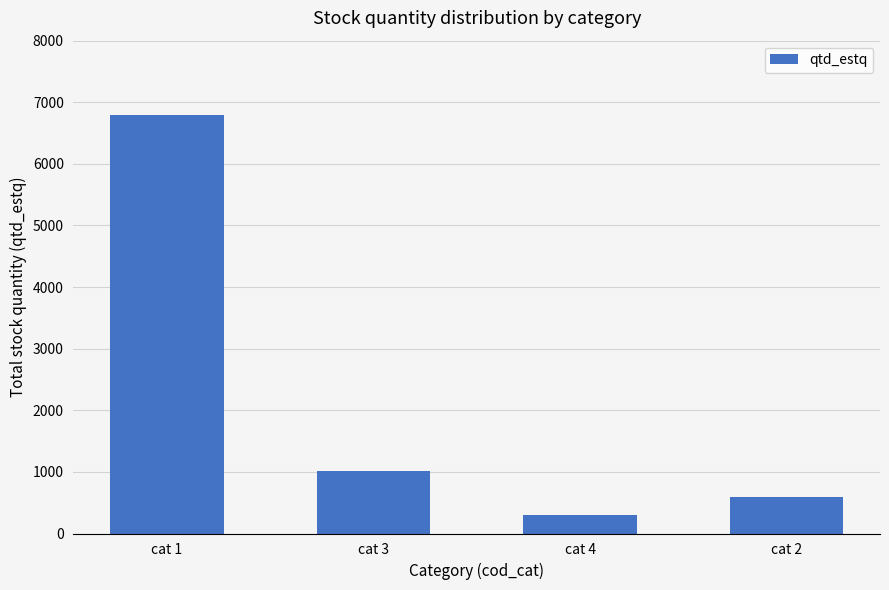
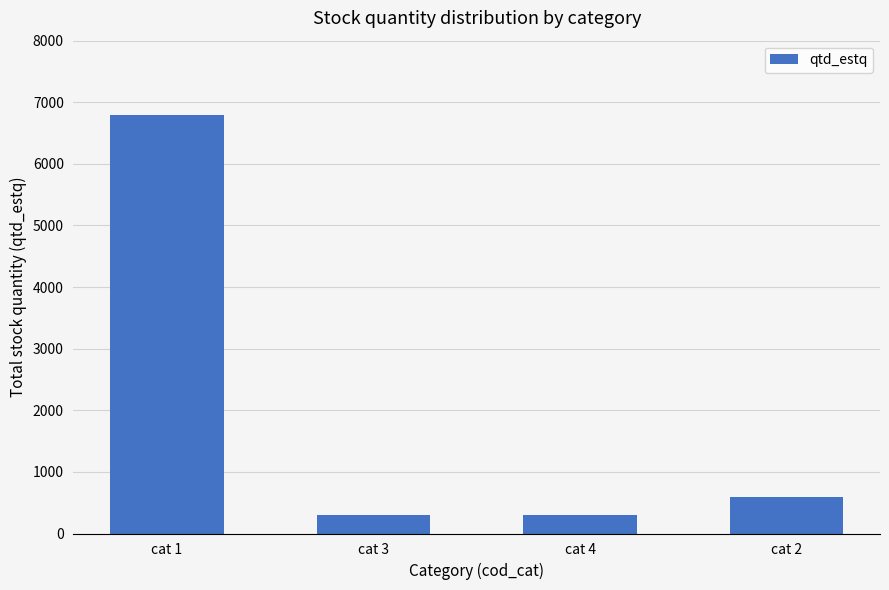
  {
    "cat 1": 6800,
-   "cat 3": 1000,
+   "cat 3": 300,
    "cat 4": 300,
    "cat 2": 600
  }
